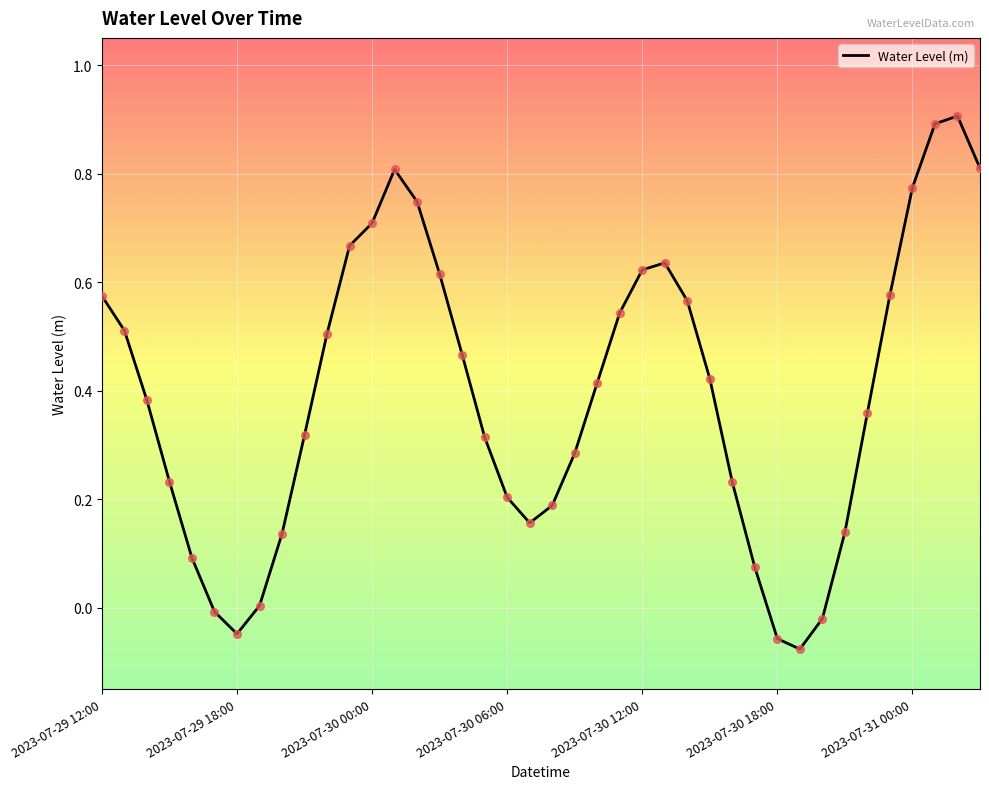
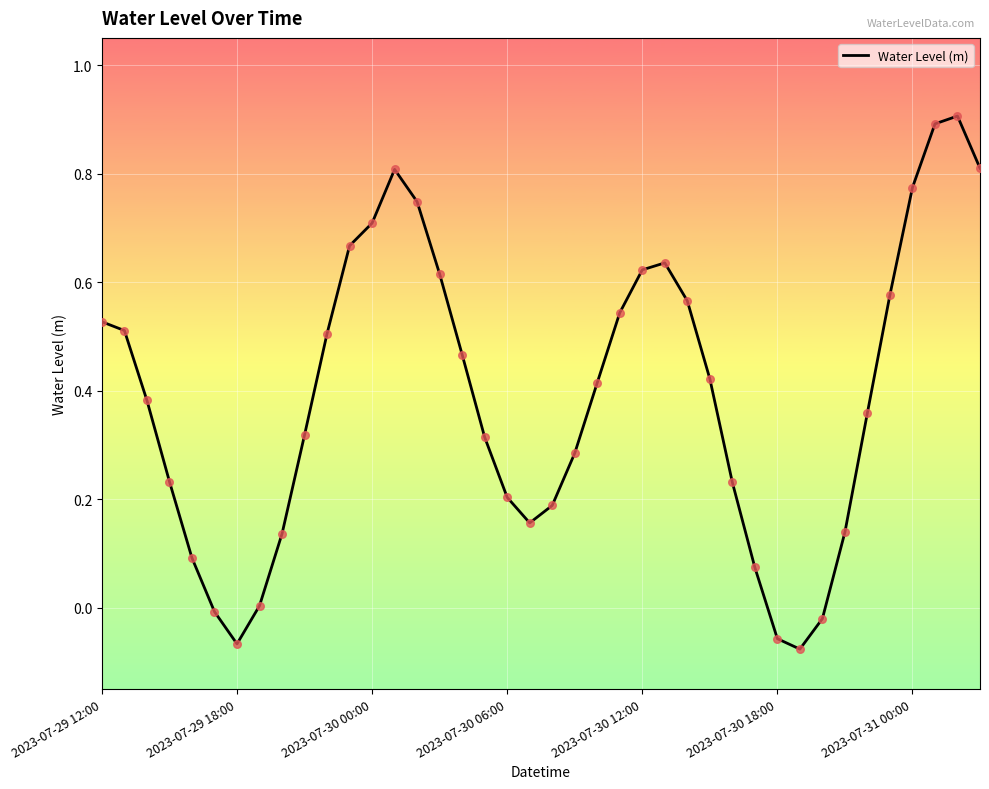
  {
-   "2023-07-29 12:00": 0.57,
-   "2023-07-29 18:00": -0.05,
+   "2023-07-29 12:00": 0.53,
+   "2023-07-29 18:00": -0.07,
    "2023-07-30 00:00": 0.71,
    "2023-07-30 06:00": 0.20,
    "2023-07-30 12:00": 0.62,
    "2023-07-30 18:00": -0.06,
    "2023-07-31 00:00": 0.77
  }
